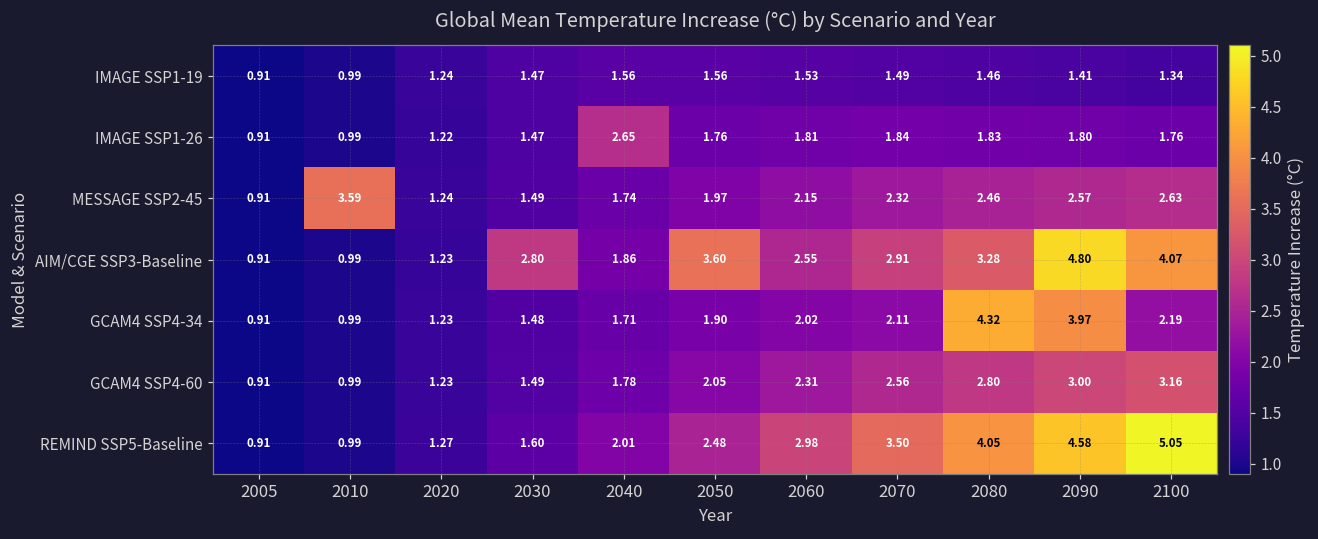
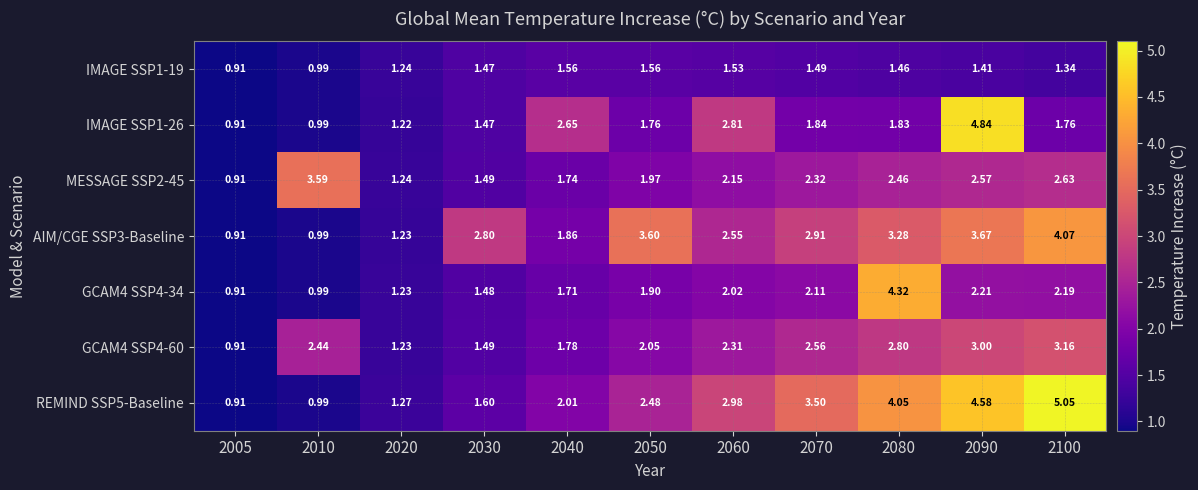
  {
    "IMAGE SSP1-19": {
      "2005": 0.91,
      "2010": 0.99,
      "2020": 1.24,
      "2030": 1.47,
      "2040": 1.56,
      "2050": 1.56,
      "2060": 1.53,
      "2070": 1.49,
      "2080": 1.46,
      "2090": 1.41,
      "2100": 1.34
    },
    "IMAGE SSP1-26": {
      "2005": 0.91,
      "2010": 0.99,
      "2020": 1.22,
      "2030": 1.47,
      "2040": 2.65,
      "2050": 1.76,
-     "2060": 1.81,
+     "2060": 2.81,
      "2070": 1.84,
      "2080": 1.83,
-     "2090": 1.80,
+     "2090": 4.84,
      "2100": 1.76
    },
    "MESSAGE SSP2-45": {
      "2005": 0.91,
      "2010": 3.59,
      "2020": 1.24,
      "2030": 1.49,
      "2040": 1.74,
      "2050": 1.97,
      "2060": 2.15,
      "2070": 2.32,
      "2080": 2.46,
      "2090": 2.57,
      "2100": 2.63
    },
    "AIM/CGE SSP3-Baseline": {
      "2005": 0.91,
      "2010": 0.99,
      "2020": 1.23,
      "2030": 2.80,
      "2040": 1.86,
      "2050": 3.60,
      "2060": 2.55,
      "2070": 2.91,
      "2080": 3.28,
-     "2090": 4.80,
+     "2090": 3.67,
      "2100": 4.07
    },
    "GCAM4 SSP4-34": {
      "2005": 0.91,
      "2010": 0.99,
      "2020": 1.23,
      "2030": 1.48,
      "2040": 1.71,
      "2050": 1.90,
      "2060": 2.02,
      "2070": 2.11,
      "2080": 4.32,
-     "2090": 3.97,
+     "2090": 2.21,
      "2100": 2.19
    },
    "GCAM4 SSP4-60": {
      "2005": 0.91,
-     "2010": 0.99,
+     "2010": 2.44,
      "2020": 1.23,
      "2030": 1.49,
      "2040": 1.78,
      "2050": 2.05,
      "2060": 2.31,
      "2070": 2.56,
      "2080": 2.80,
      "2090": 3.00,
      "2100": 3.16
    },
    "REMIND SSP5-Baseline": {
      "2005": 0.91,
      "2010": 0.99,
      "2020": 1.27,
      "2030": 1.60,
      "2040": 2.01,
      "2050": 2.48,
      "2060": 2.98,
      "2070": 3.50,
      "2080": 4.05,
      "2090": 4.58,
      "2100": 5.05
    }
  }
